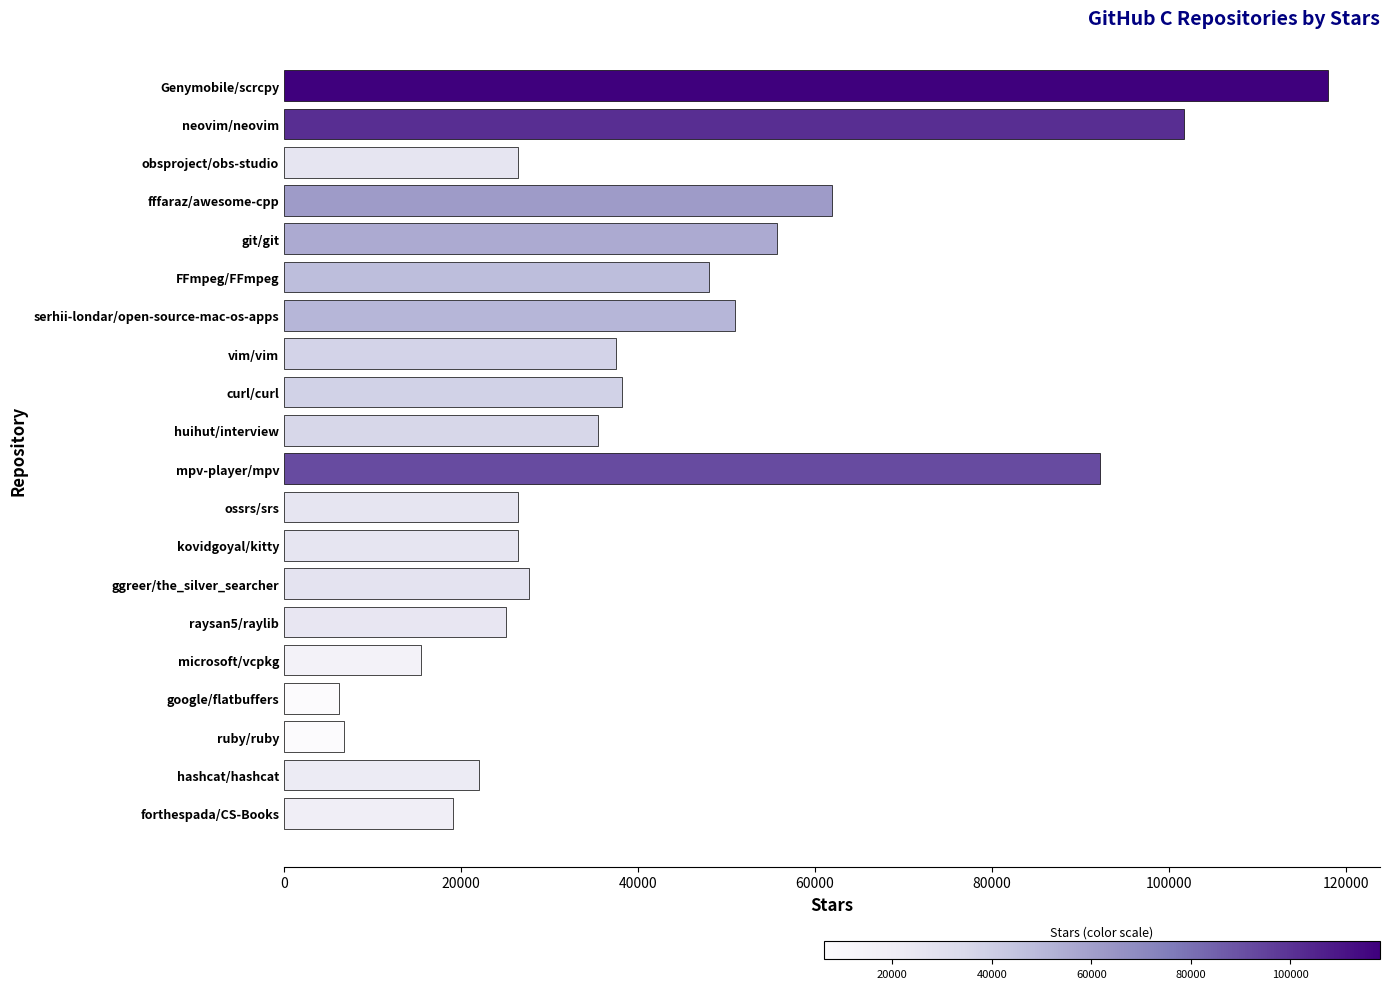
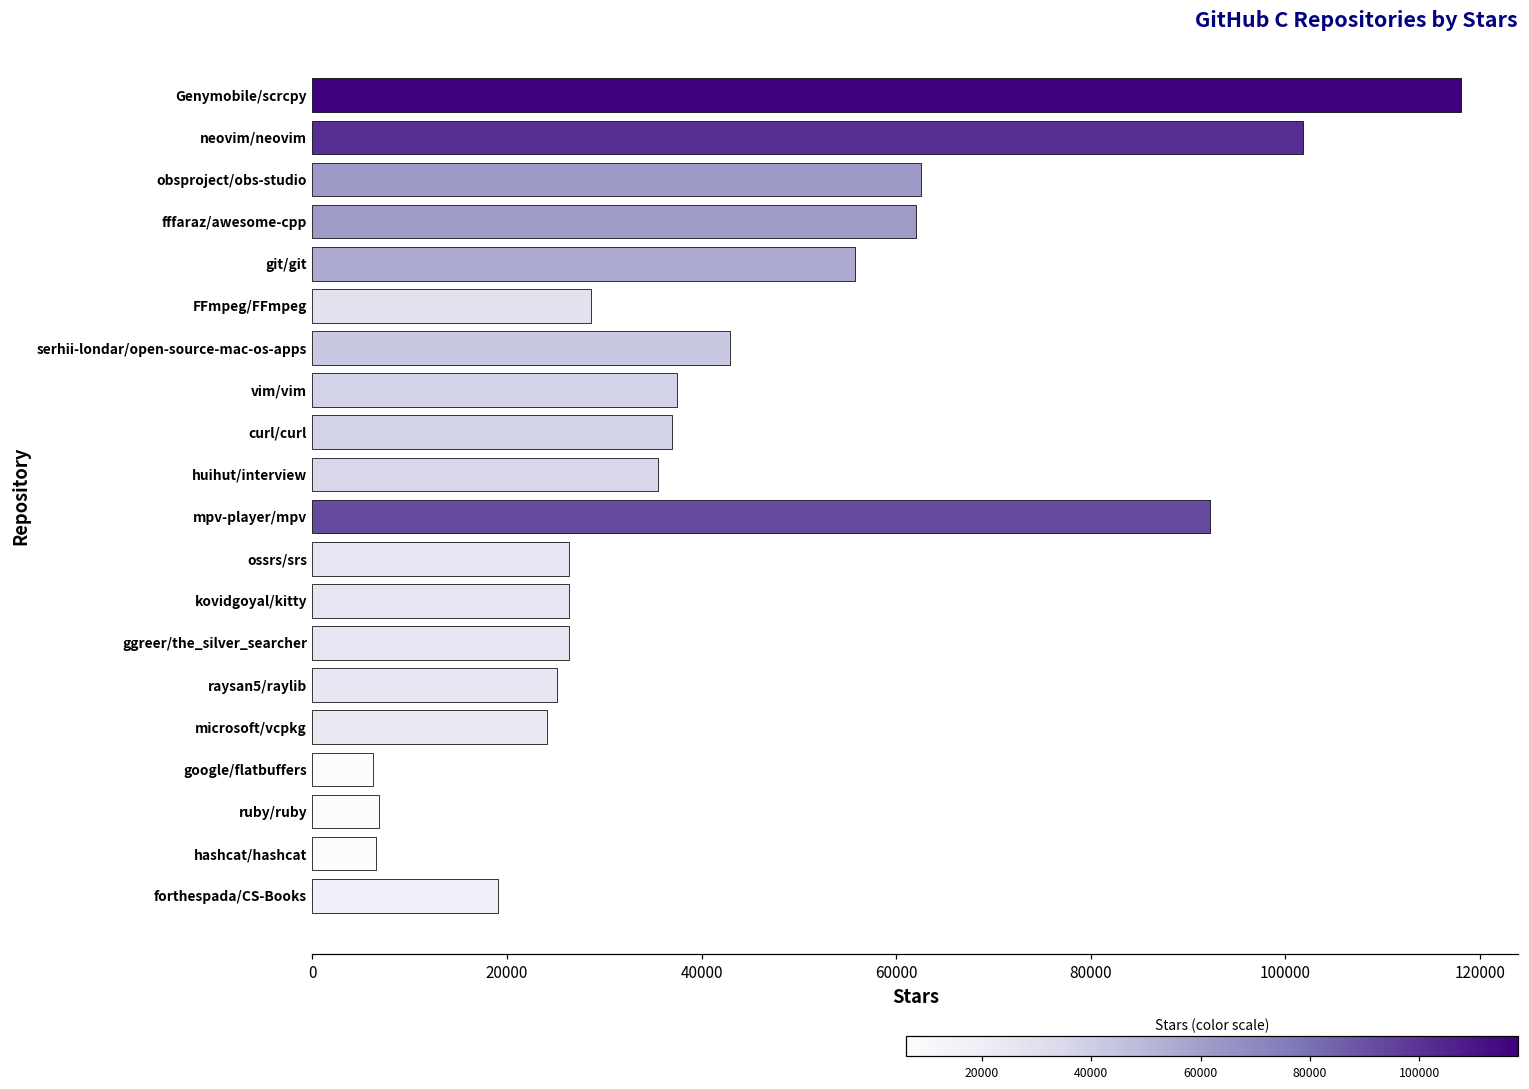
  {
    "Genymobile/scrcpy": 118000,
    "neovim/neovim": 102000,
-   "obsproject/obs-studio": 26000,
+   "obsproject/obs-studio": 63000,
    "fffaraz/awesome-cpp": 62000,
    "git/git": 56000,
-   "FFmpeg/FFmpeg": 48000,
-   "serhii-londar/open-source-mac-os-apps": 51000,
+   "FFmpeg/FFmpeg": 29000,
+   "serhii-londar/open-source-mac-os-apps": 43000,
    "vim/vim": 38000,
-   "curl/curl": 38000,
+   "curl/curl": 37000,
    "huihut/interview": 36000,
    "mpv-player/mpv": 92000,
    "ossrs/srs": 26000,
    "kovidgoyal/kitty": 26000,
-   "ggreer/the_silver_searcher": 28000,
+   "ggreer/the_silver_searcher": 26000,
    "raysan5/raylib": 25000,
-   "microsoft/vcpkg": 15000,
+   "microsoft/vcpkg": 24000,
    "google/flatbuffers": 6000,
    "ruby/ruby": 7000,
-   "hashcat/hashcat": 22000,
+   "hashcat/hashcat": 6000,
    "forthespada/CS-Books": 19000
  }
